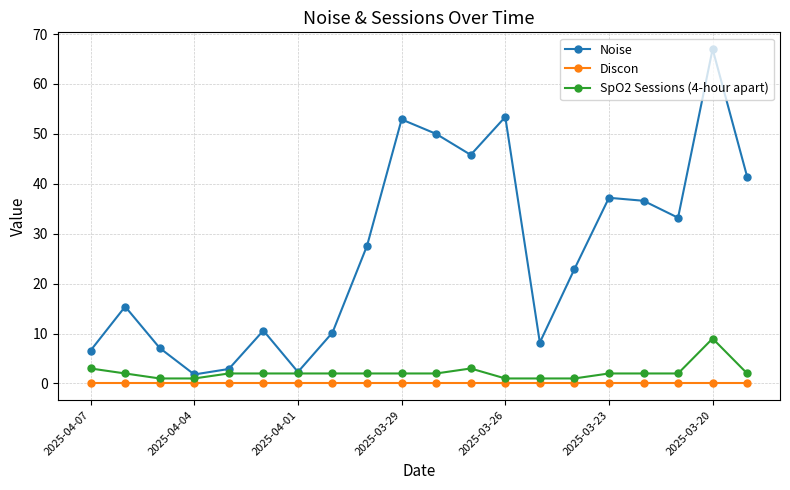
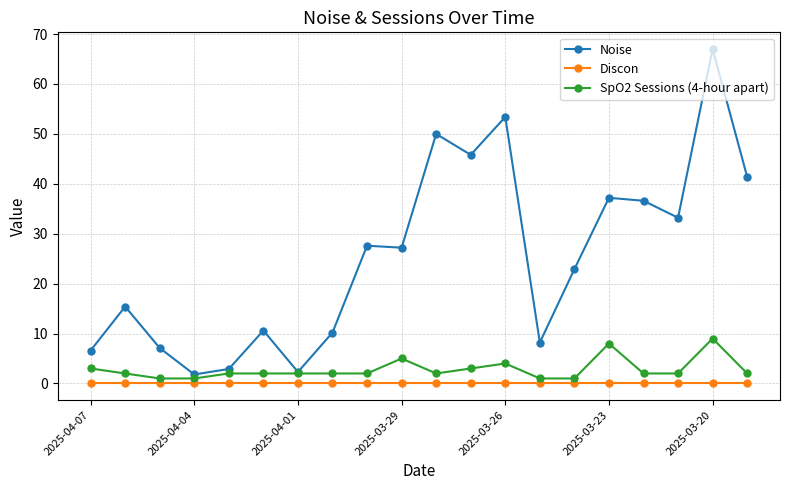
  {
    "Noise": {
      "2025-04-07": 7,
      "2025-04-04": 2,
-     "2025-03-29": 53,
+     "2025-03-29": 27,
      "2025-03-26": 53,
      "2025-03-23": 37
    },
    "Discon": {
      "2025-04-07": 0,
      "2025-04-04": 0,
      "2025-04-01": 0,
      "2025-03-29": 0,
      "2025-03-26": 0,
      "2025-03-23": 0,
      "2025-03-20": 0
    },
    "SpO2 Sessions (4-hour apart)": {
      "2025-04-07": 3,
      "2025-04-04": 1,
-     "2025-03-29": 2,
-     "2025-03-26": 1,
-     "2025-03-23": 2,
+     "2025-03-29": 5,
+     "2025-03-26": 4,
+     "2025-03-23": 8,
      "2025-03-20": 9
    }
  }
